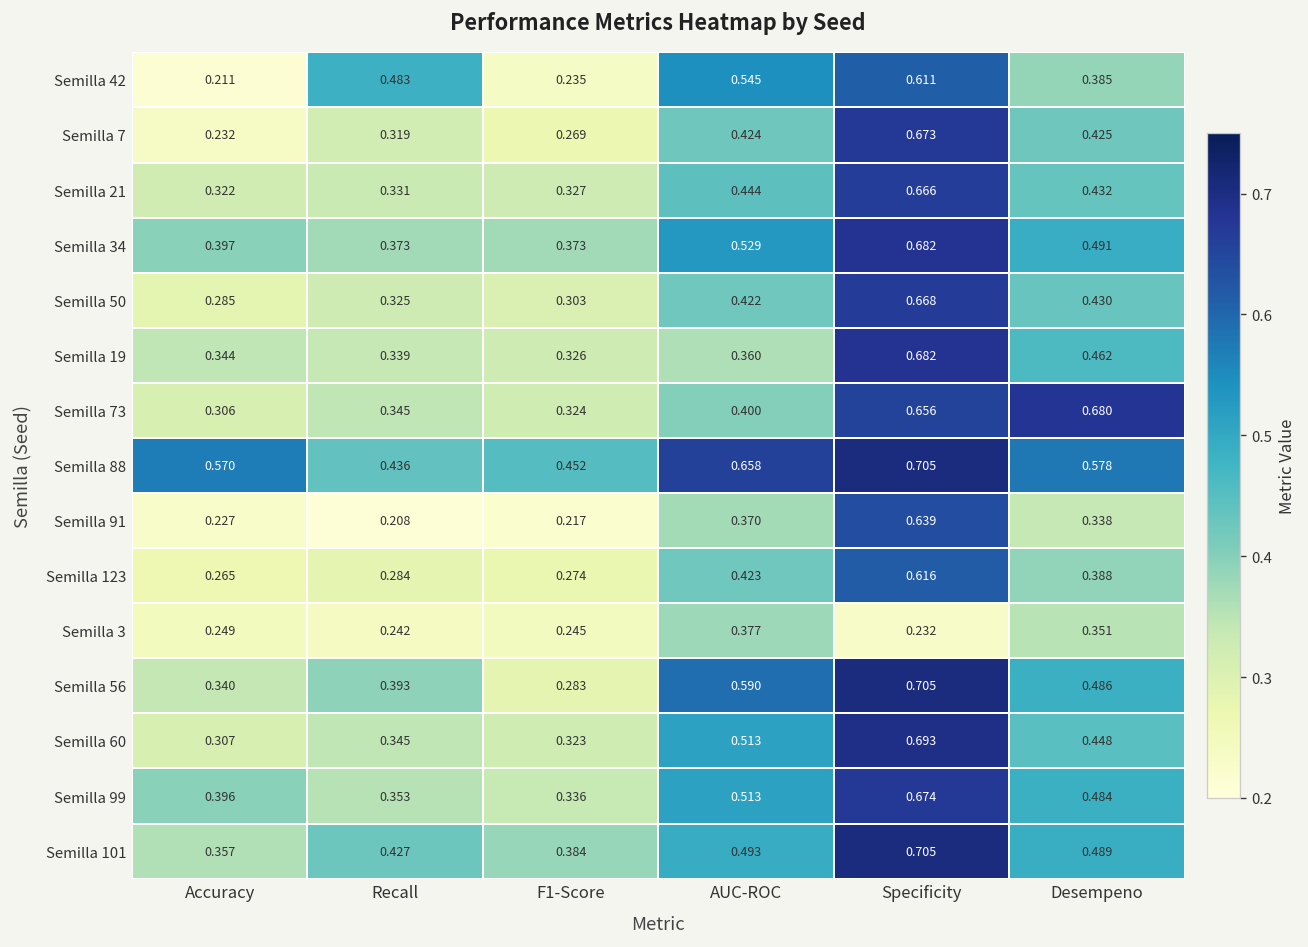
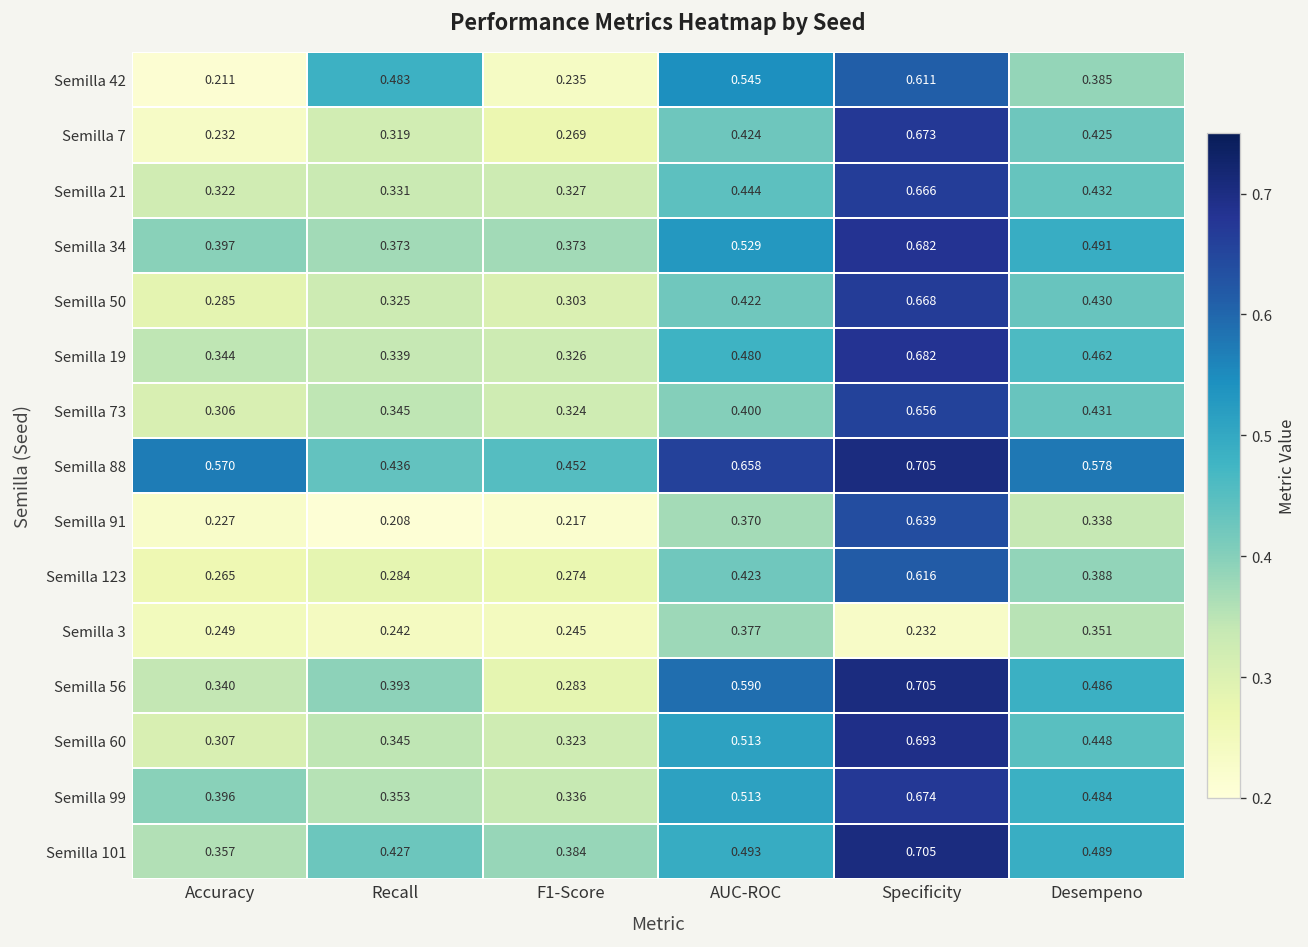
  {
    "Semilla 42": {
      "Accuracy": 0.211,
      "Recall": 0.483,
      "F1-Score": 0.235,
      "AUC-ROC": 0.545,
      "Specificity": 0.611,
      "Desempeno": 0.385
    },
    "Semilla 7": {
      "Accuracy": 0.232,
      "Recall": 0.319,
      "F1-Score": 0.269,
      "AUC-ROC": 0.424,
      "Specificity": 0.673,
      "Desempeno": 0.425
    },
    "Semilla 21": {
      "Accuracy": 0.322,
      "Recall": 0.331,
      "F1-Score": 0.327,
      "AUC-ROC": 0.444,
      "Specificity": 0.666,
      "Desempeno": 0.432
    },
    "Semilla 34": {
      "Accuracy": 0.397,
      "Recall": 0.373,
      "F1-Score": 0.373,
      "AUC-ROC": 0.529,
      "Specificity": 0.682,
      "Desempeno": 0.491
    },
    "Semilla 50": {
      "Accuracy": 0.285,
      "Recall": 0.325,
      "F1-Score": 0.303,
      "AUC-ROC": 0.422,
      "Specificity": 0.668,
      "Desempeno": 0.430
    },
    "Semilla 19": {
      "Accuracy": 0.344,
      "Recall": 0.339,
      "F1-Score": 0.326,
-     "AUC-ROC": 0.360,
+     "AUC-ROC": 0.480,
      "Specificity": 0.682,
      "Desempeno": 0.462
    },
    "Semilla 73": {
      "Accuracy": 0.306,
      "Recall": 0.345,
      "F1-Score": 0.324,
      "AUC-ROC": 0.400,
      "Specificity": 0.656,
-     "Desempeno": 0.680
+     "Desempeno": 0.431
    },
    "Semilla 88": {
      "Accuracy": 0.570,
      "Recall": 0.436,
      "F1-Score": 0.452,
      "AUC-ROC": 0.658,
      "Specificity": 0.705,
      "Desempeno": 0.578
    },
    "Semilla 91": {
      "Accuracy": 0.227,
      "Recall": 0.208,
      "F1-Score": 0.217,
      "AUC-ROC": 0.370,
      "Specificity": 0.639,
      "Desempeno": 0.338
    },
    "Semilla 123": {
      "Accuracy": 0.265,
      "Recall": 0.284,
      "F1-Score": 0.274,
      "AUC-ROC": 0.423,
      "Specificity": 0.616,
      "Desempeno": 0.388
    },
    "Semilla 3": {
      "Accuracy": 0.249,
      "Recall": 0.242,
      "F1-Score": 0.245,
      "AUC-ROC": 0.377,
      "Specificity": 0.232,
      "Desempeno": 0.351
    },
    "Semilla 56": {
      "Accuracy": 0.340,
      "Recall": 0.393,
      "F1-Score": 0.283,
      "AUC-ROC": 0.590,
      "Specificity": 0.705,
      "Desempeno": 0.486
    },
    "Semilla 60": {
      "Accuracy": 0.307,
      "Recall": 0.345,
      "F1-Score": 0.323,
      "AUC-ROC": 0.513,
      "Specificity": 0.693,
      "Desempeno": 0.448
    },
    "Semilla 99": {
      "Accuracy": 0.396,
      "Recall": 0.353,
      "F1-Score": 0.336,
      "AUC-ROC": 0.513,
      "Specificity": 0.674,
      "Desempeno": 0.484
    },
    "Semilla 101": {
      "Accuracy": 0.357,
      "Recall": 0.427,
      "F1-Score": 0.384,
      "AUC-ROC": 0.493,
      "Specificity": 0.705,
      "Desempeno": 0.489
    }
  }
